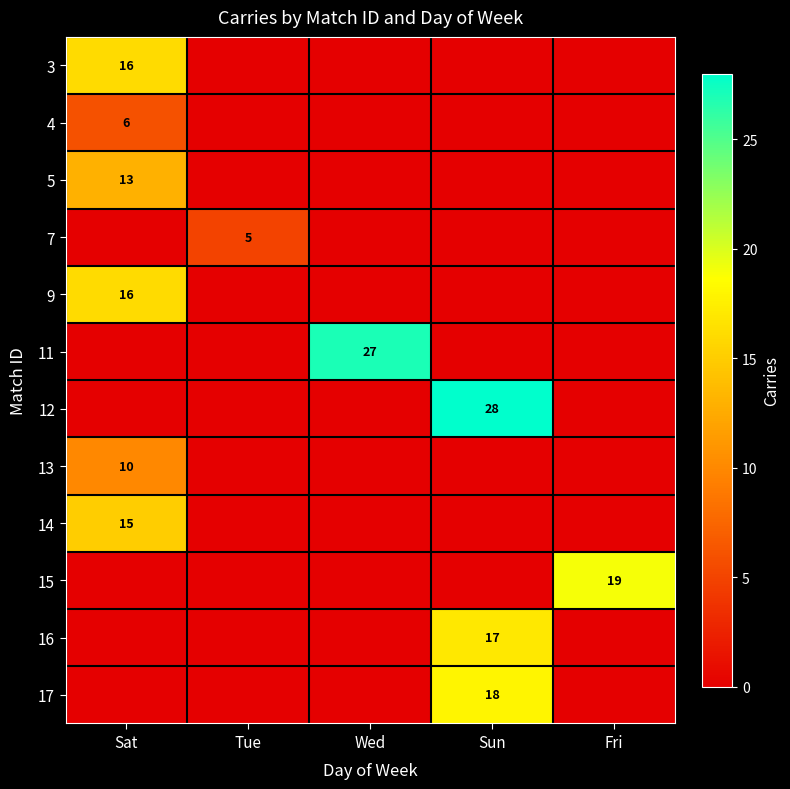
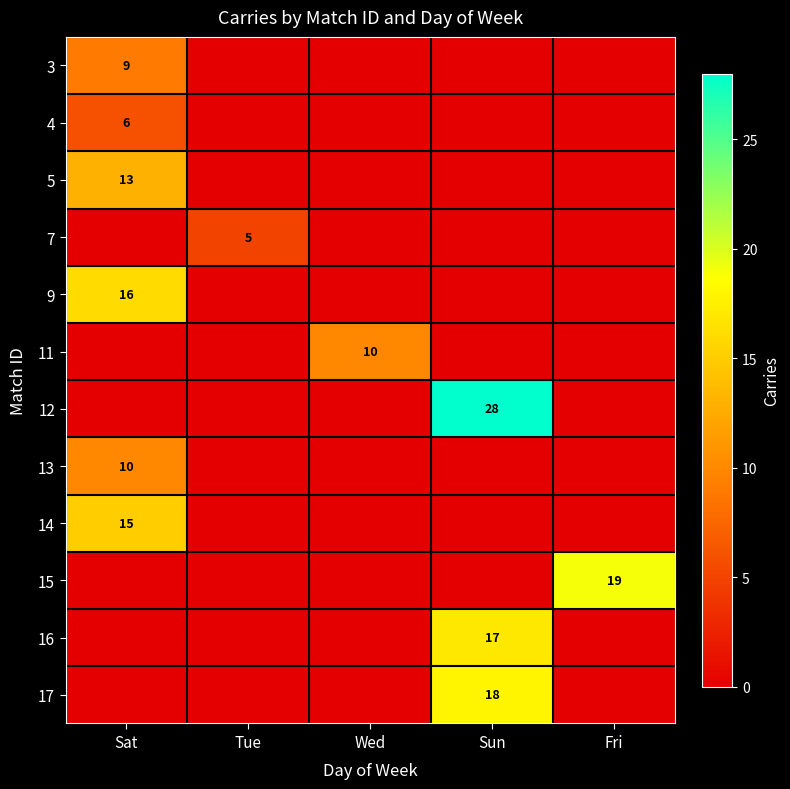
  {
    "3": {
-     "Sat": 16
+     "Sat": 9
    },
    "4": {
      "Sat": 6
    },
    "5": {
      "Sat": 13
    },
    "7": {
      "Tue": 5
    },
    "9": {
      "Sat": 16
    },
    "11": {
-     "Wed": 27
+     "Wed": 10
    },
    "12": {
      "Sun": 28
    },
    "13": {
      "Sat": 10
    },
    "14": {
      "Sat": 15
    },
    "15": {
      "Fri": 19
    },
    "16": {
      "Sun": 17
    },
    "17": {
      "Sun": 18
    }
  }
